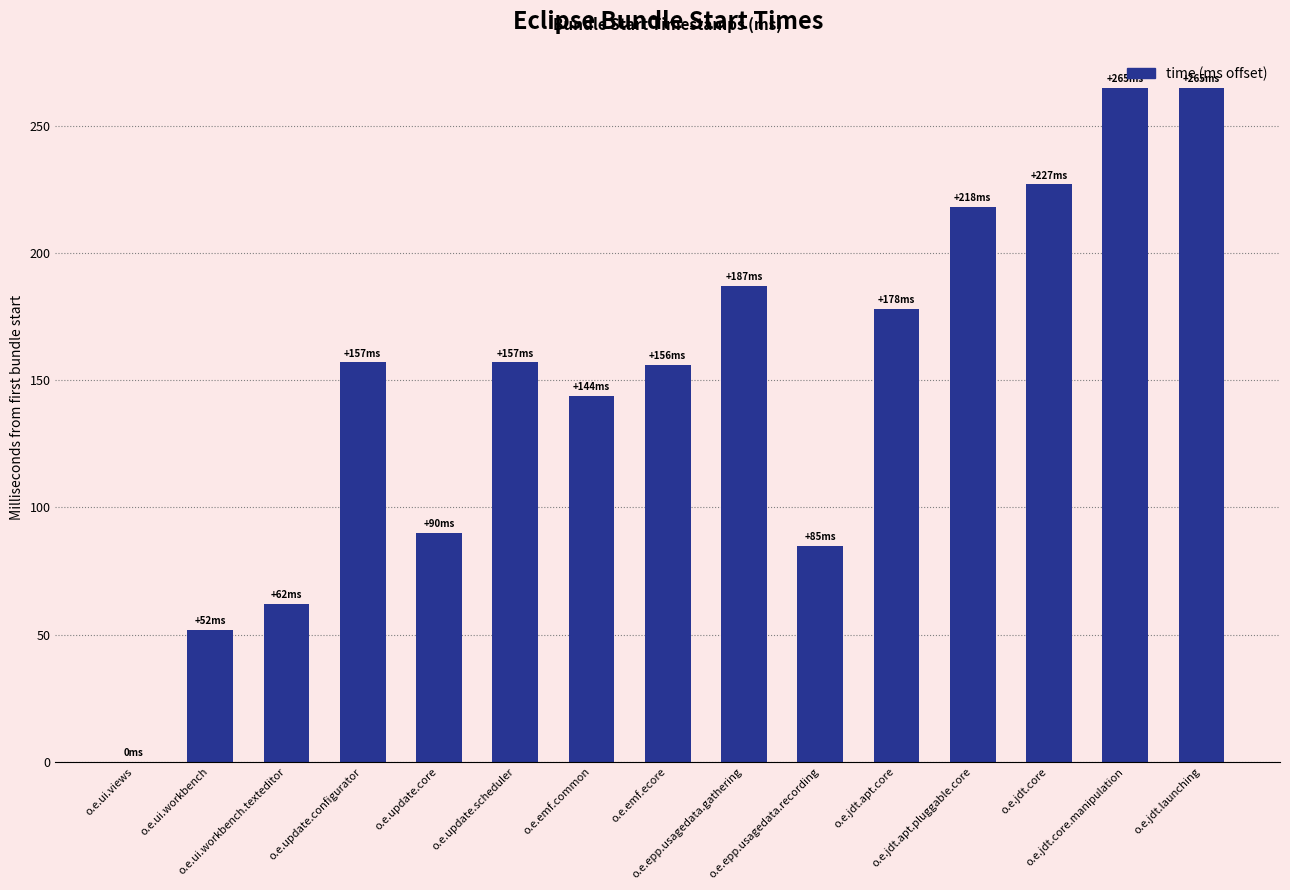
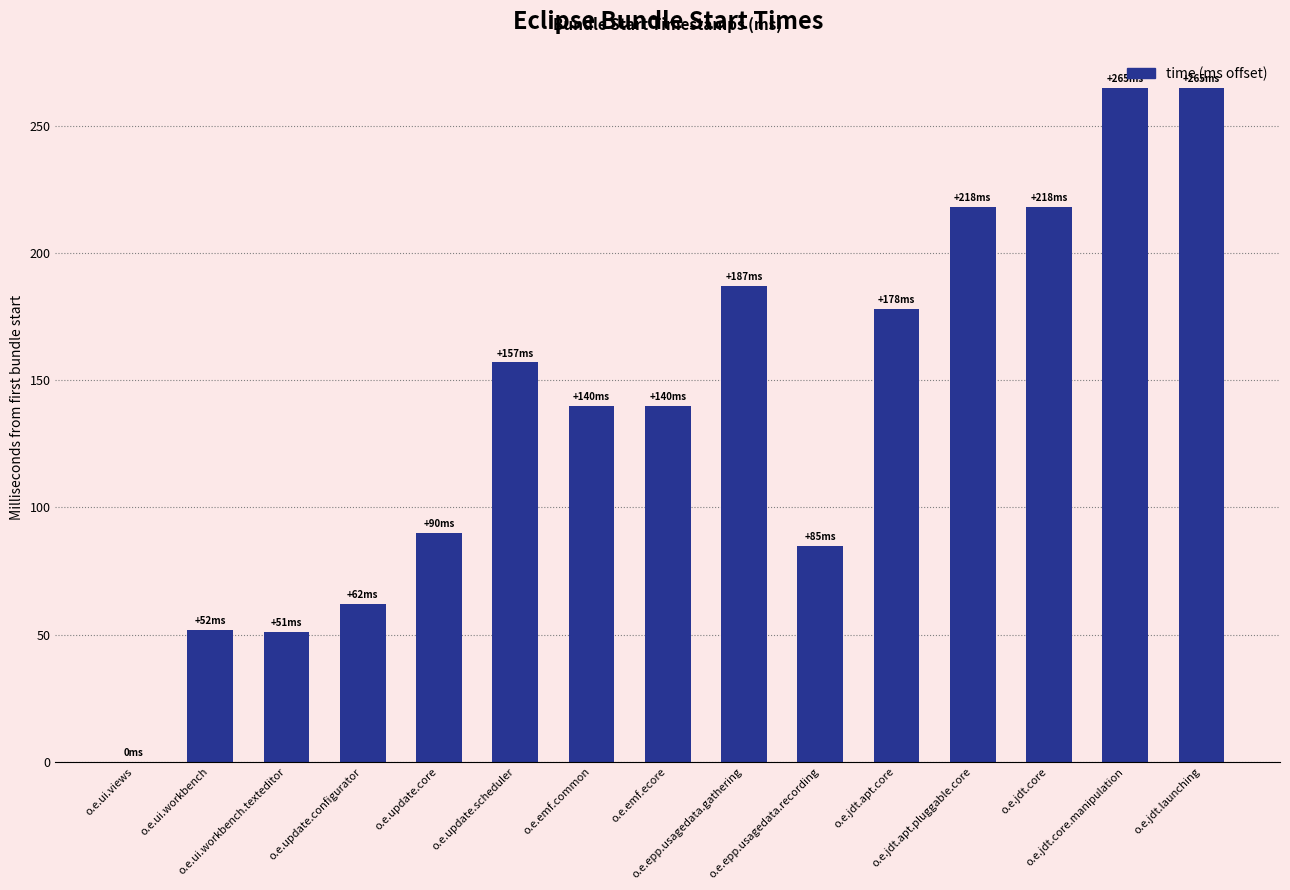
  {
    "o.e.ui.views": "0",
    "o.e.ui.workbench": "+52",
-   "o.e.ui.workbench.texteditor": "+62",
-   "o.e.update.configurator": "+157",
+   "o.e.ui.workbench.texteditor": "+51",
+   "o.e.update.configurator": "+62",
    "o.e.update.core": "+90",
    "o.e.update.scheduler": "+157",
-   "o.e.emf.common": "+144",
-   "o.e.emf.ecore": "+156",
+   "o.e.emf.common": "+140",
+   "o.e.emf.ecore": "+140",
    "o.e.epp.usagedata.gathering": "+187",
    "o.e.epp.usagedata.recording": "+85",
    "o.e.jdt.apt.core": "+178",
    "o.e.jdt.apt.pluggable.core": "+218",
-   "o.e.jdt.core": "+227",
+   "o.e.jdt.core": "+218",
    "o.e.jdt.core.manipulation": "+265",
    "o.e.jdt.launching": "+265"
  }
